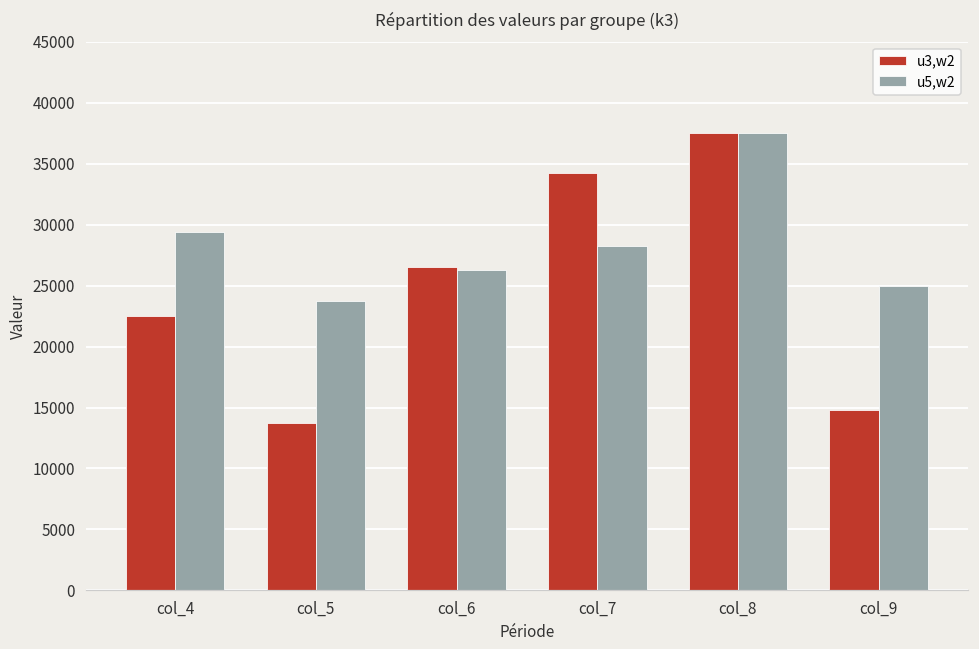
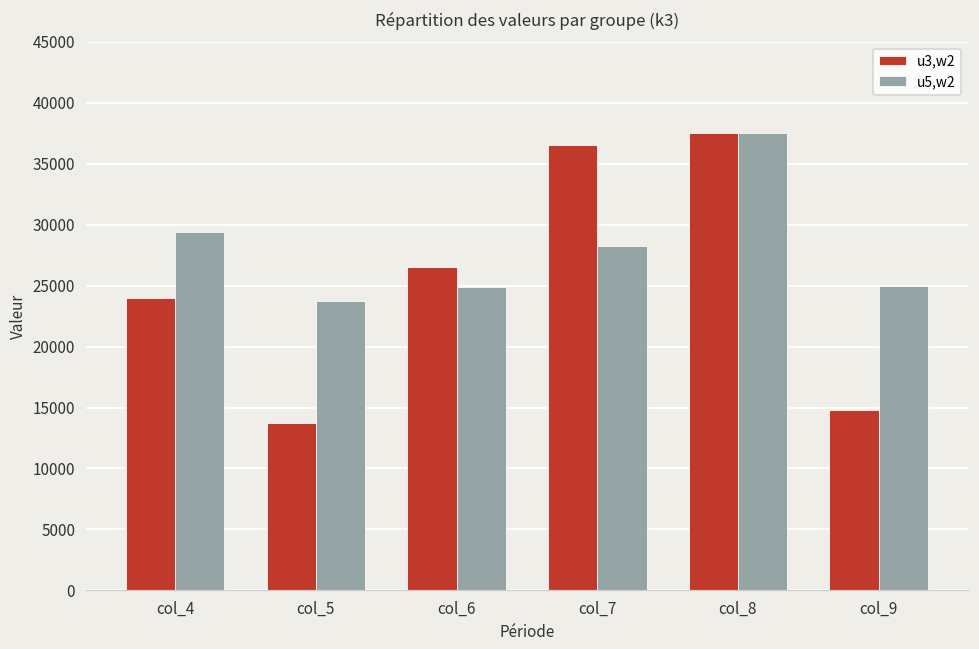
  {
    "u3,w2": {
-     "col_4": 22500,
+     "col_4": 23900,
      "col_5": 13800,
      "col_6": 26500,
-     "col_7": 34200,
+     "col_7": 36500,
      "col_8": 37500,
      "col_9": 14800
    },
    "u5,w2": {
      "col_4": 29400,
      "col_5": 23800,
-     "col_6": 26300,
+     "col_6": 24900,
      "col_7": 28300,
      "col_8": 37500,
      "col_9": 25000
    }
  }
